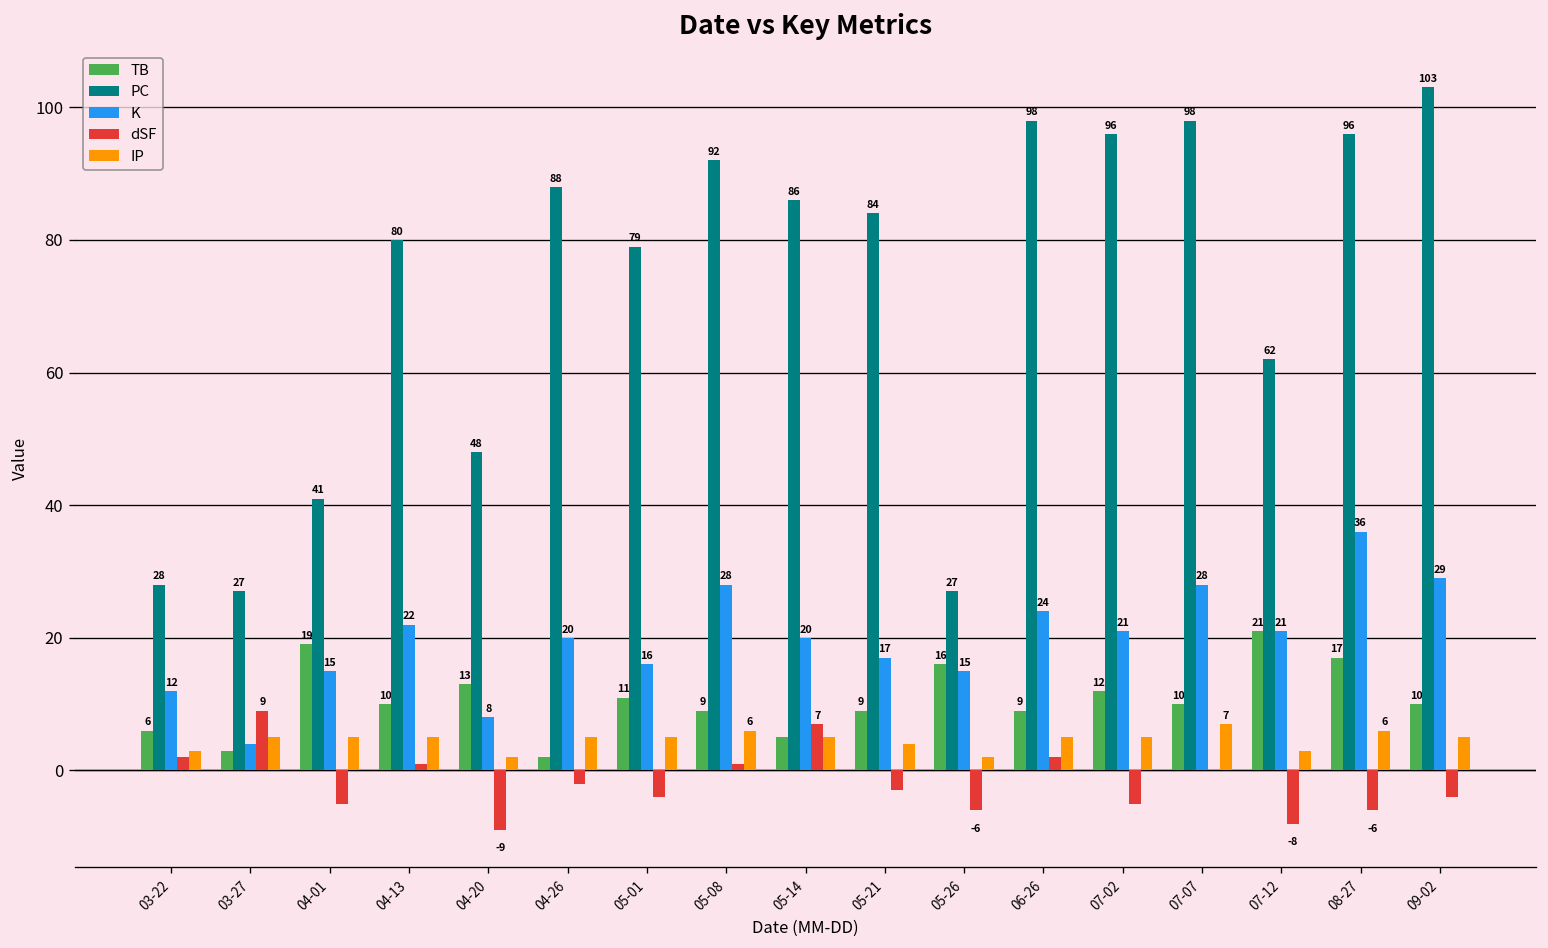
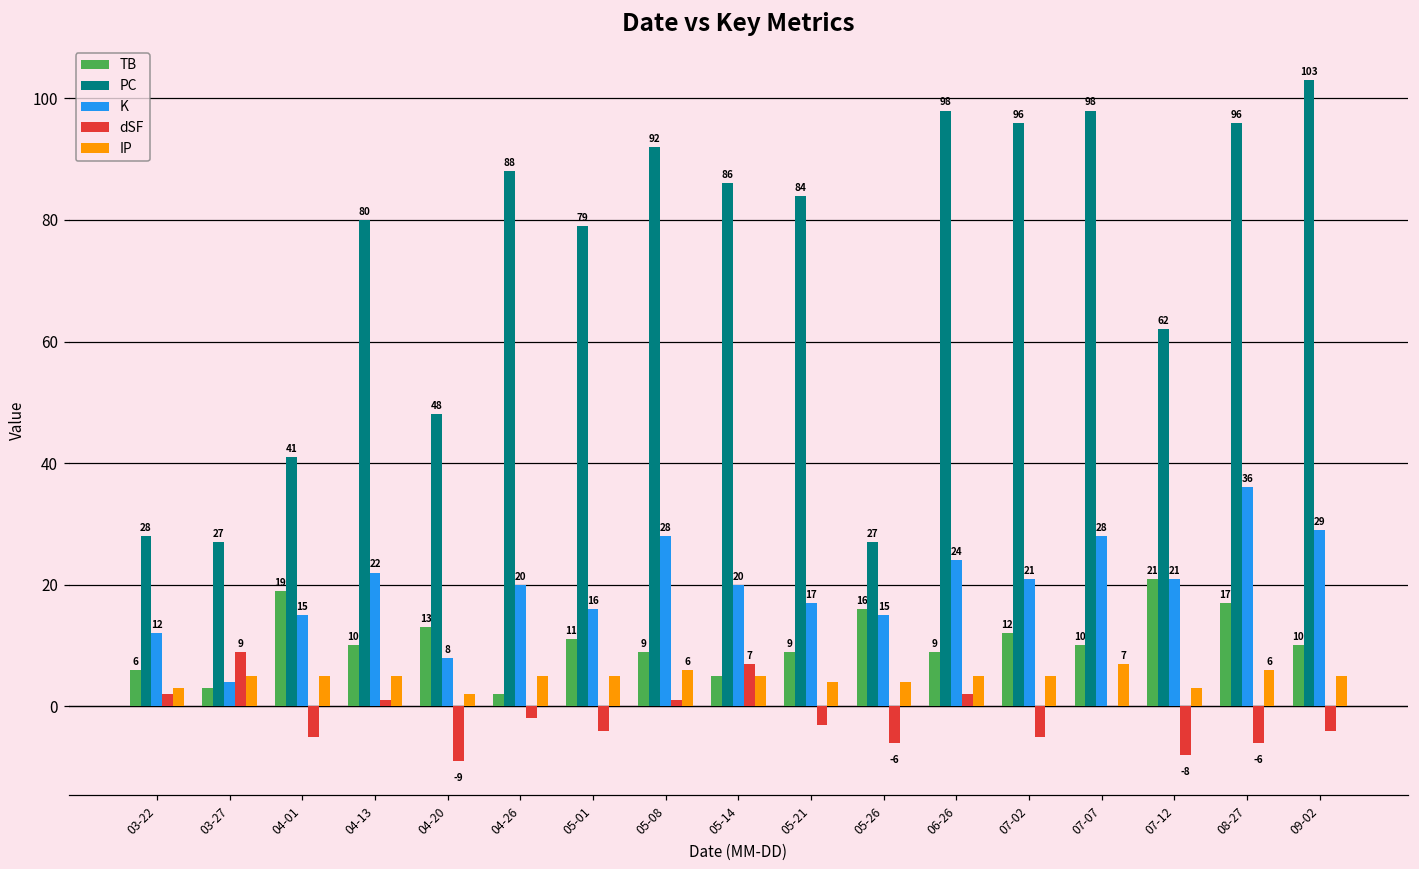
  {
    "TB": {
      "03-22": 6,
      "04-01": 19,
      "04-13": 10,
      "04-20": 13,
      "05-01": 11,
      "05-08": 9,
      "05-21": 9,
      "05-26": 16,
      "06-26": 9,
      "07-02": 12,
      "07-07": 10,
      "07-12": 21,
      "08-27": 17,
      "09-02": 10
    },
    "PC": {
      "03-22": 28,
      "03-27": 27,
      "04-01": 41,
      "04-13": 80,
      "04-20": 48,
      "04-26": 88,
      "05-01": 79,
      "05-08": 92,
      "05-14": 86,
      "05-21": 84,
      "05-26": 27,
      "06-26": 98,
      "07-02": 96,
      "07-07": 98,
      "07-12": 62,
      "08-27": 96,
      "09-02": 103
    },
    "K": {
      "03-22": 12,
      "04-01": 15,
      "04-13": 22,
      "04-20": 8,
      "04-26": 20,
      "05-01": 16,
      "05-08": 28,
      "05-14": 20,
      "05-21": 17,
      "05-26": 15,
      "06-26": 24,
      "07-02": 21,
      "07-07": 28,
      "07-12": 21,
      "08-27": 36,
      "09-02": 29
    },
    "dSF": {
      "03-27": 9,
      "04-20": -9,
      "05-14": 7,
      "05-26": -6,
      "07-12": -8,
      "08-27": -6
    },
    "IP": {
      "03-22": 3,
      "03-27": 5,
      "04-01": 5,
      "04-13": 5,
      "04-20": 2,
      "04-26": 5,
      "05-01": 5,
      "05-14": 5,
      "05-21": 4,
-     "05-26": 2,
+     "05-26": 4,
      "06-26": 5,
      "07-02": 5,
      "07-12": 3,
      "09-02": 5
    }
  }
